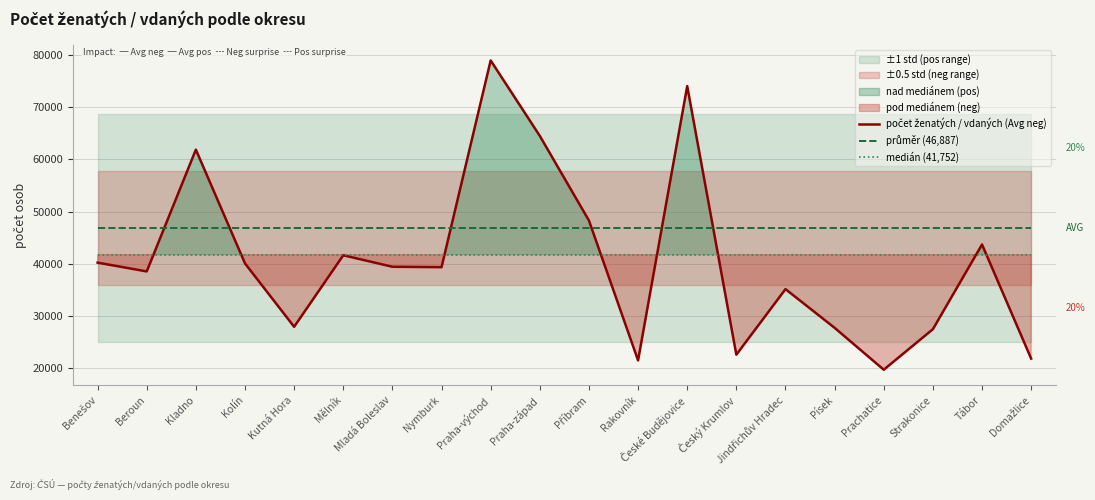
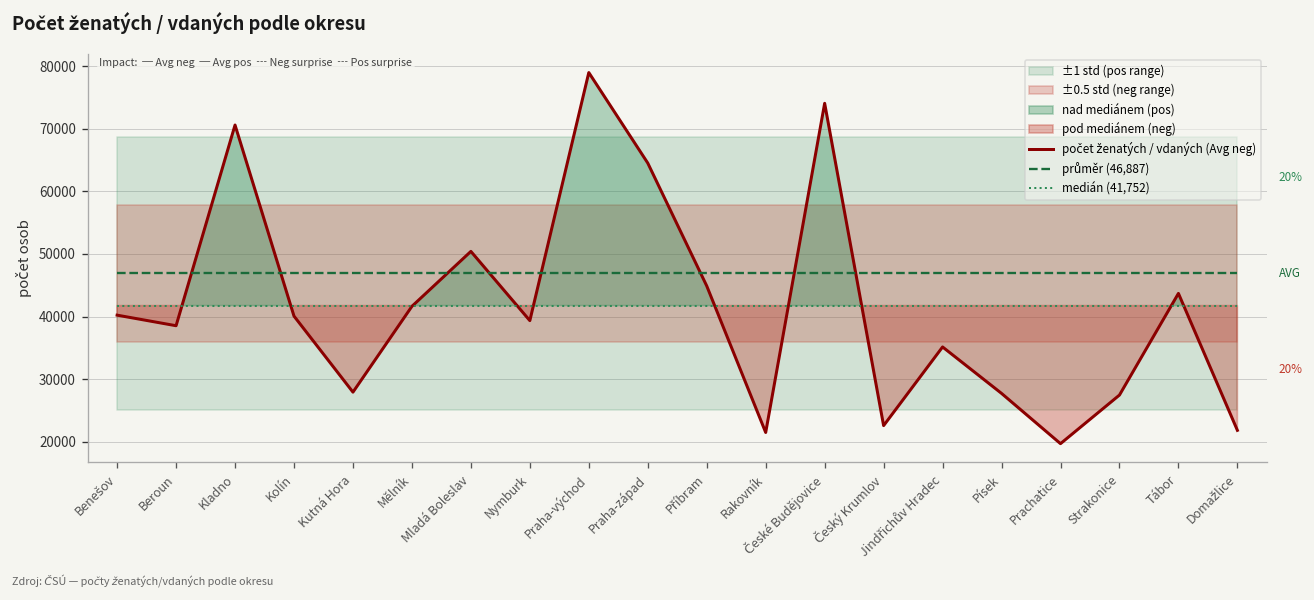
  {
    "počet ženatých / vdaných (Avg neg)": {
      "Benešov": 40000,
      "Beroun": 39000,
-     "Kladno": 62000,
+     "Kladno": 71000,
      "Kolín": 40000,
      "Kutná Hora": 28000,
-     "Mladá Boleslav": 39000,
+     "Mladá Boleslav": 50000,
      "Nymburk": 39000,
      "Praha-východ": 79000,
      "Praha-západ": 65000,
-     "Příbram": 48000,
+     "Příbram": 45000,
      "Rakovník": 21000,
      "České Budějovice": 74000,
      "Český Krumlov": 23000,
      "Jindřichův Hradec": 35000,
      "Písek": 28000,
      "Prachatice": 20000,
      "Strakonice": 27000,
      "Tábor": 44000,
      "Domažlice": 22000
    },
    "±0.5 std (neg range)": {
      "Benešov": 58000,
      "Beroun": 58000,
      "Kladno": 58000,
      "Kolín": 58000,
      "Kutná Hora": 58000,
      "Mělník": 58000,
      "Mladá Boleslav": 58000,
      "Nymburk": 58000,
      "Praha-východ": 58000,
      "Praha-západ": 58000,
      "Příbram": 58000,
      "Rakovník": 58000,
      "České Budějovice": 58000,
      "Český Krumlov": 58000,
      "Jindřichův Hradec": 58000,
      "Písek": 58000,
      "Prachatice": 58000,
      "Strakonice": 58000,
      "Tábor": 58000,
      "Domažlice": 58000
    }
  }
